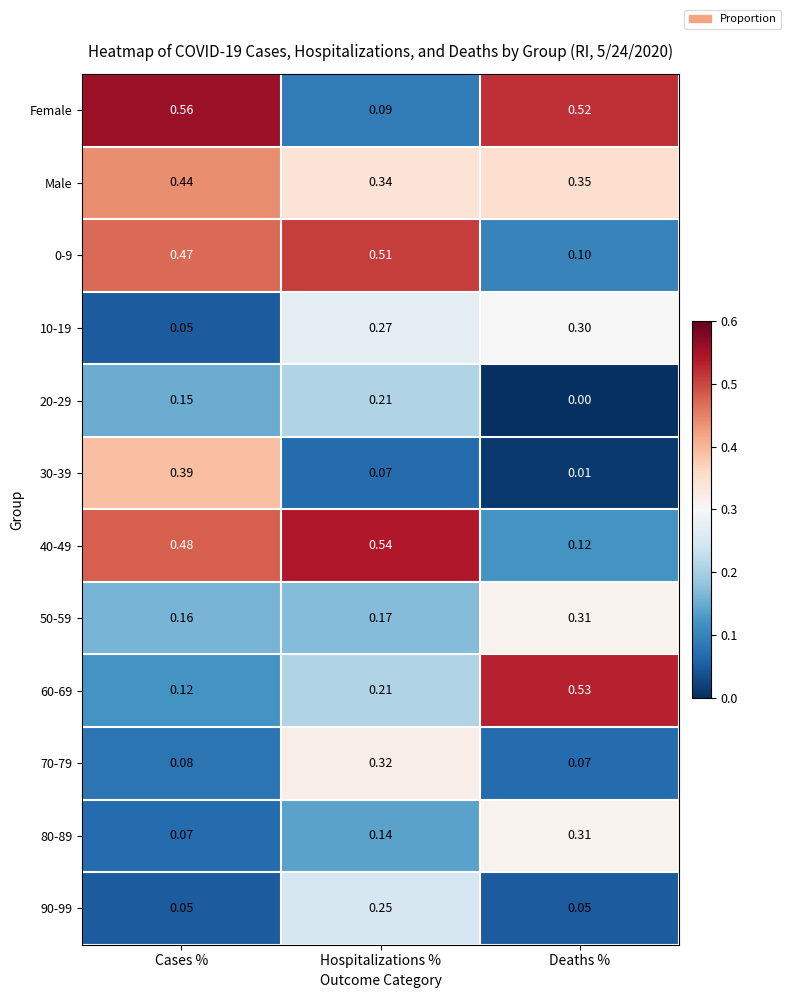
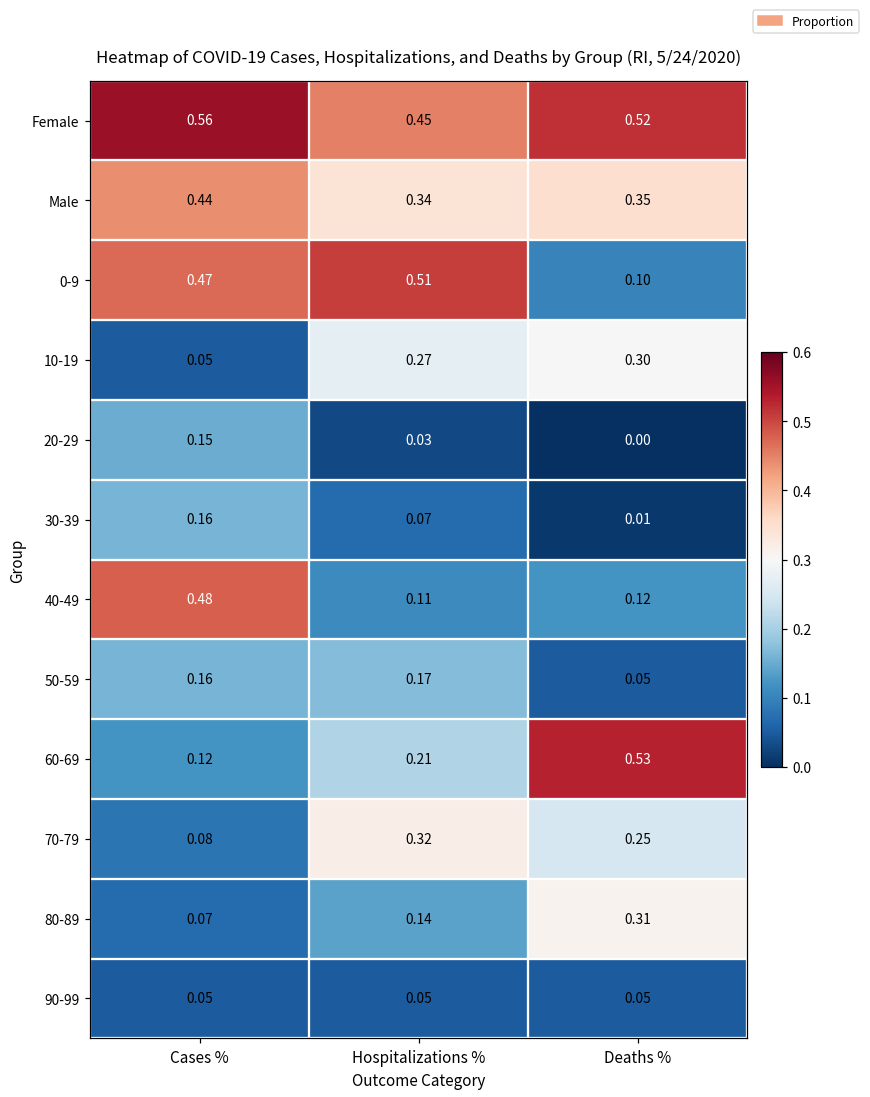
  {
    "Female": {
      "Cases %": 0.56,
-     "Hospitalizations %": 0.09,
+     "Hospitalizations %": 0.45,
      "Deaths %": 0.52
    },
    "Male": {
      "Cases %": 0.44,
      "Hospitalizations %": 0.34,
      "Deaths %": 0.35
    },
    "0-9": {
      "Cases %": 0.47,
      "Hospitalizations %": 0.51,
      "Deaths %": 0.10
    },
    "10-19": {
      "Cases %": 0.05,
      "Hospitalizations %": 0.27,
      "Deaths %": 0.30
    },
    "20-29": {
      "Cases %": 0.15,
-     "Hospitalizations %": 0.21,
+     "Hospitalizations %": 0.03,
      "Deaths %": 0.00
    },
    "30-39": {
-     "Cases %": 0.39,
+     "Cases %": 0.16,
      "Hospitalizations %": 0.07,
      "Deaths %": 0.01
    },
    "40-49": {
      "Cases %": 0.48,
-     "Hospitalizations %": 0.54,
+     "Hospitalizations %": 0.11,
      "Deaths %": 0.12
    },
    "50-59": {
      "Cases %": 0.16,
      "Hospitalizations %": 0.17,
-     "Deaths %": 0.31
+     "Deaths %": 0.05
    },
    "60-69": {
      "Cases %": 0.12,
      "Hospitalizations %": 0.21,
      "Deaths %": 0.53
    },
    "70-79": {
      "Cases %": 0.08,
      "Hospitalizations %": 0.32,
-     "Deaths %": 0.07
+     "Deaths %": 0.25
    },
    "80-89": {
      "Cases %": 0.07,
      "Hospitalizations %": 0.14,
      "Deaths %": 0.31
    },
    "90-99": {
      "Cases %": 0.05,
-     "Hospitalizations %": 0.25,
+     "Hospitalizations %": 0.05,
      "Deaths %": 0.05
    }
  }
